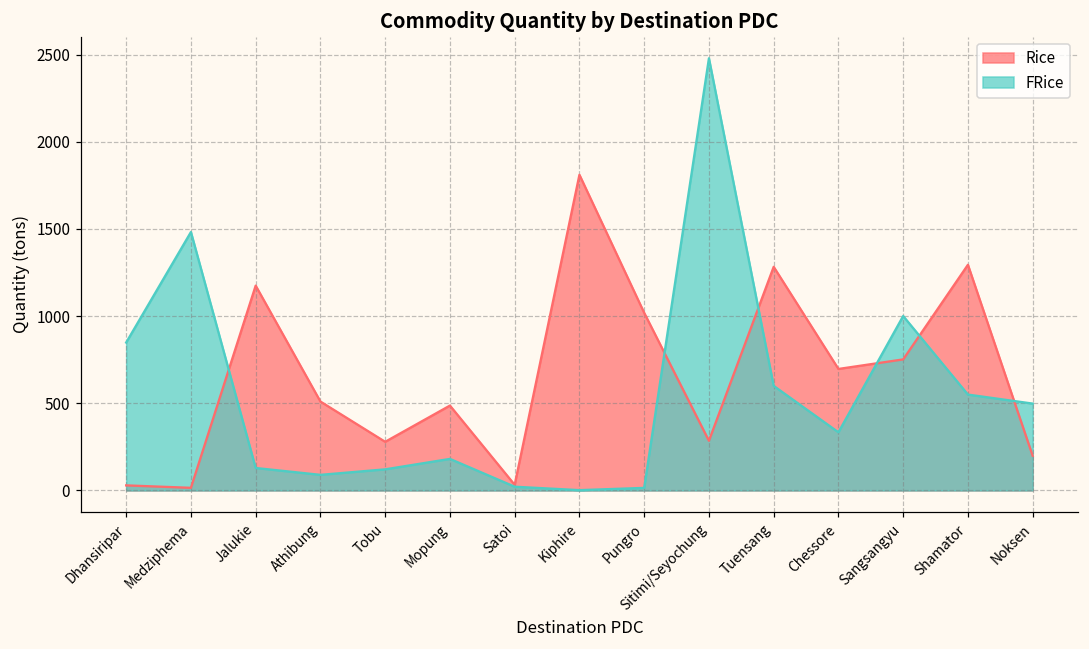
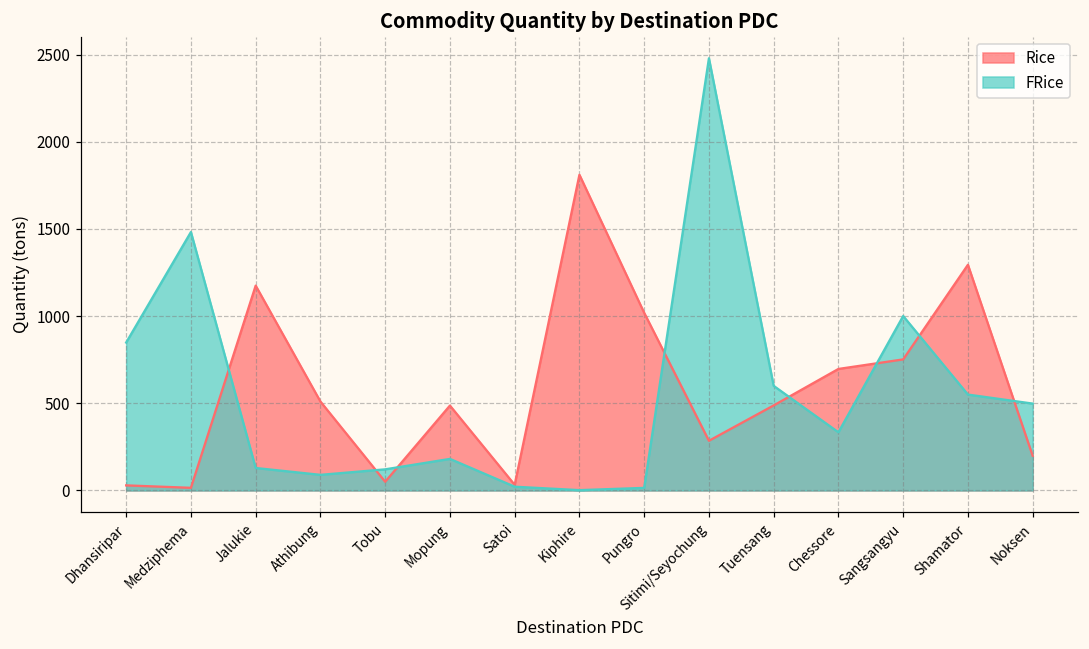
  {
    "Rice": {
      "Dhansiripar": 30,
      "Medziphema": 20,
      "Jalukie": 1170,
      "Athibung": 510,
-     "Tobu": 280,
+     "Tobu": 50,
      "Mopung": 490,
      "Kiphire": 1810,
      "Pungro": 1020,
      "Sitimi/Seyochung": 290,
-     "Tuensang": 1280,
+     "Tuensang": 490,
      "Chessore": 700,
      "Sangsangyu": 750,
      "Shamator": 1290,
      "Noksen": 200
    },
    "FRice": {
      "Dhansiripar": 850,
      "Medziphema": 1480,
      "Jalukie": 130,
      "Athibung": 90,
      "Tobu": 120,
      "Mopung": 180,
      "Kiphire": 0,
      "Pungro": 10,
      "Sitimi/Seyochung": 2480,
      "Tuensang": 600,
      "Chessore": 330,
      "Sangsangyu": 1000,
      "Shamator": 550,
      "Noksen": 500
    }
  }
